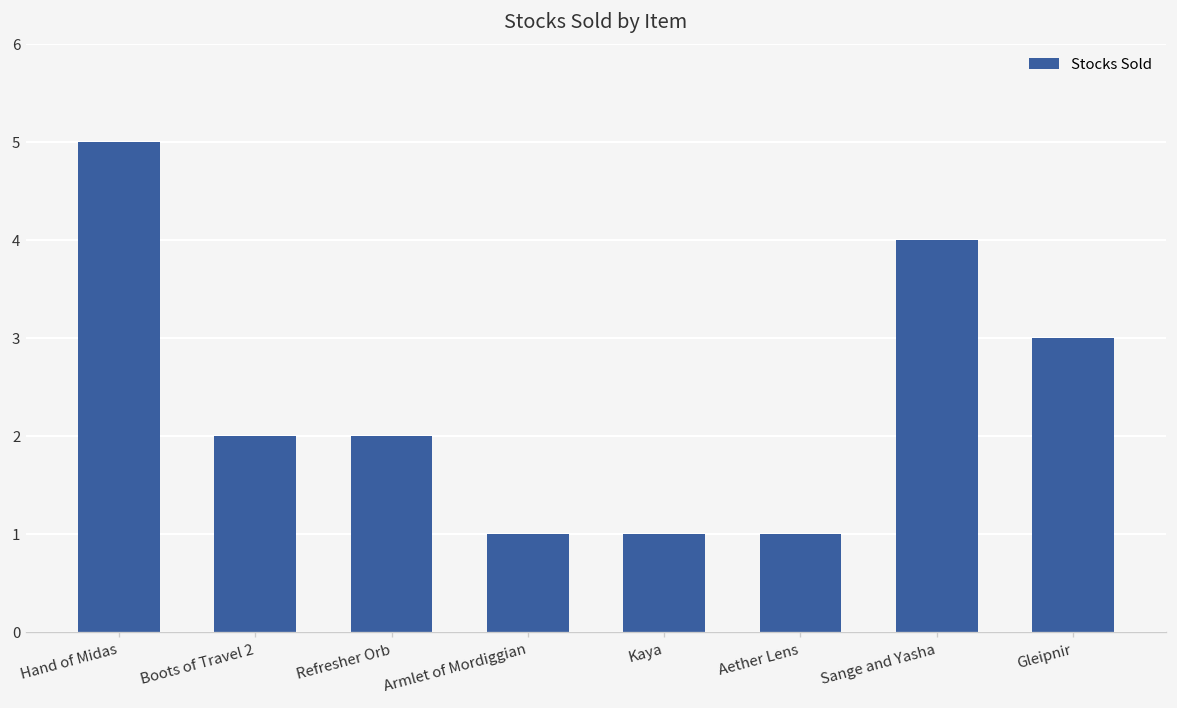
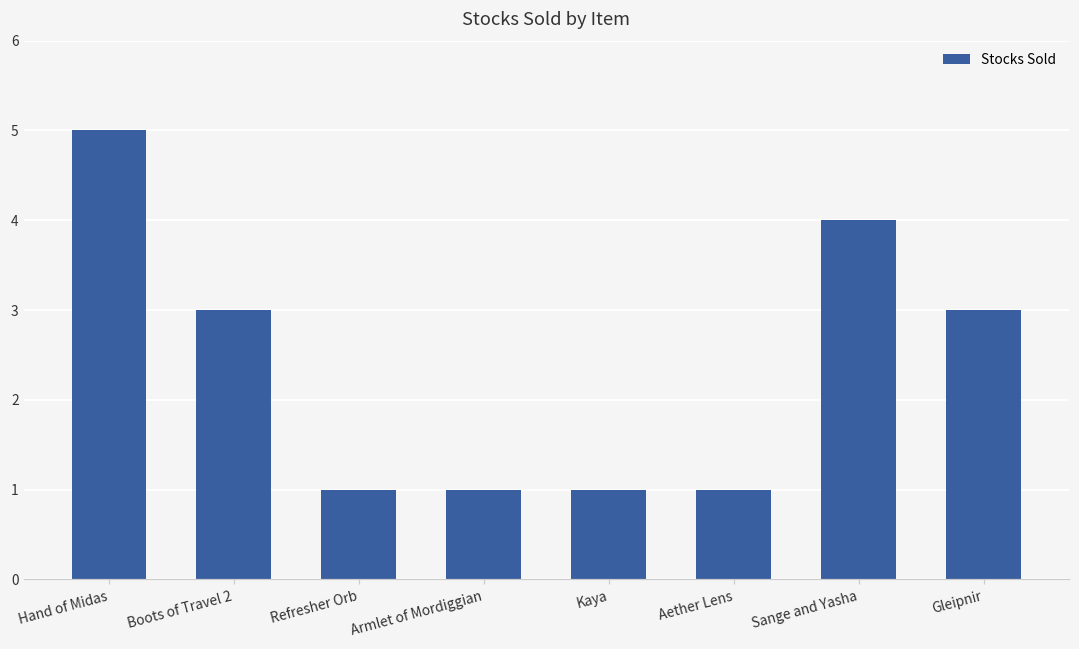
  {
    "Hand of Midas": 5,
-   "Boots of Travel 2": 2,
-   "Refresher Orb": 2,
+   "Boots of Travel 2": 3,
+   "Refresher Orb": 1,
    "Armlet of Mordiggian": 1,
    "Kaya": 1,
    "Aether Lens": 1,
    "Sange and Yasha": 4,
    "Gleipnir": 3
  }
